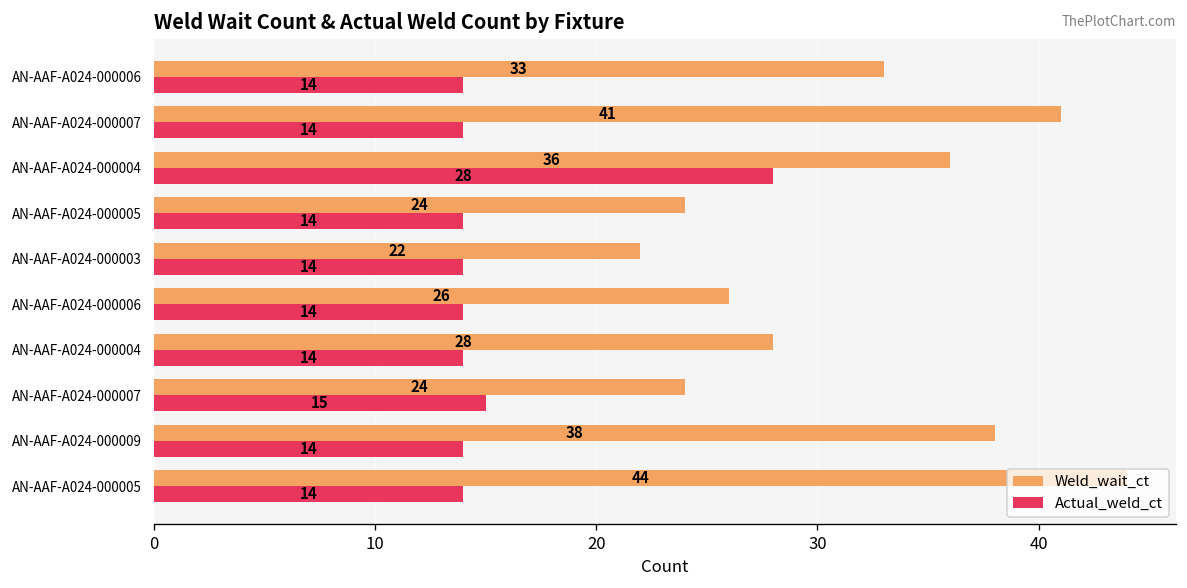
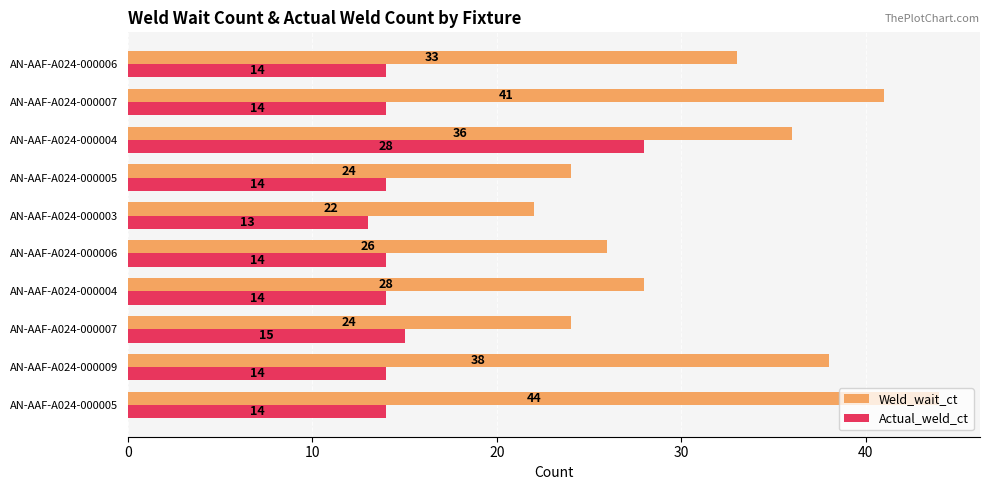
  {
    "Weld_wait_ct": {
      "AN-AAF-A024-000003": 22,
      "AN-AAF-A024-000009": 38
    },
    "Actual_weld_ct": {
-     "AN-AAF-A024-000003": 14,
+     "AN-AAF-A024-000003": 13,
      "AN-AAF-A024-000009": 14
    }
  }
